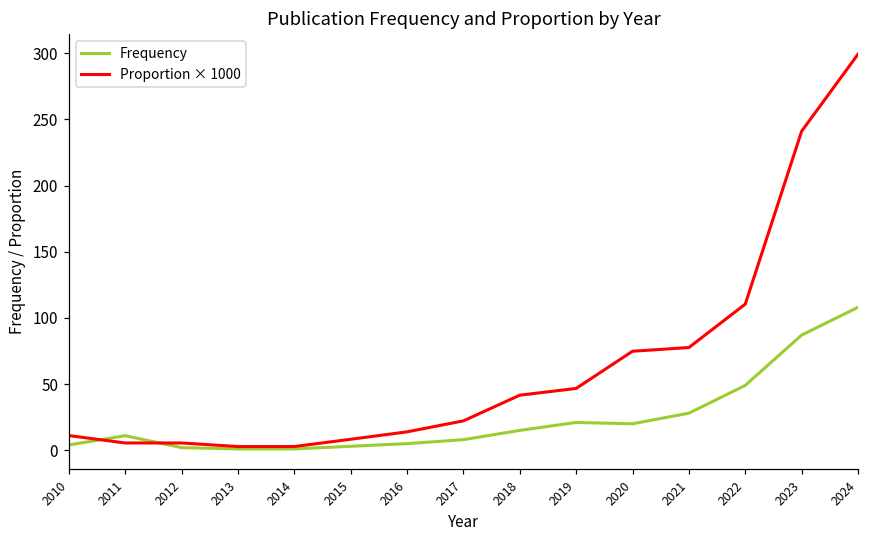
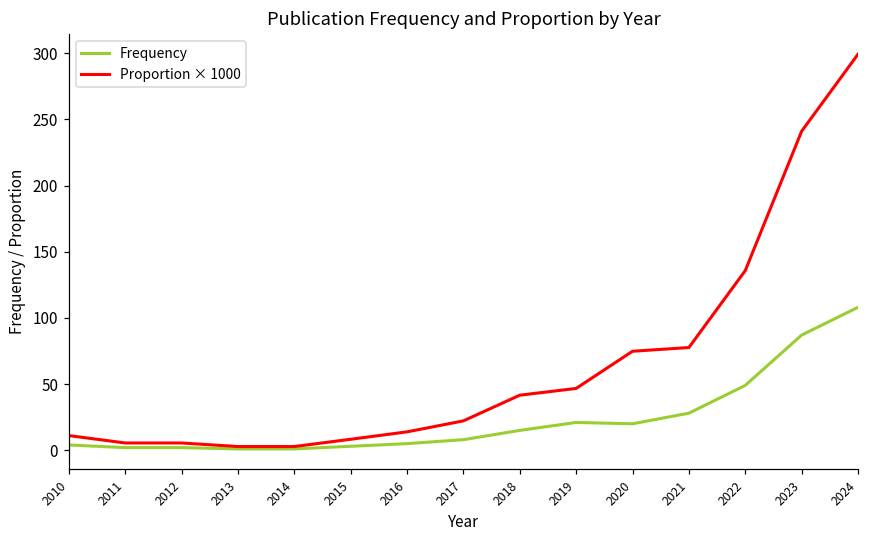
  {
    "Frequency": {
      "2010": 4,
-     "2011": 11,
+     "2011": 2,
      "2012": 2,
      "2015": 3,
      "2016": 5,
      "2017": 8,
      "2018": 15,
      "2019": 21,
      "2020": 20,
      "2021": 28,
      "2022": 49,
      "2023": 87,
      "2024": 108
    },
    "Proportion × 1000": {
      "2010": 11,
      "2011": 6,
      "2012": 6,
      "2015": 8,
      "2016": 14,
      "2017": 22,
      "2018": 42,
      "2019": 47,
      "2020": 75,
      "2021": 78,
-     "2022": 110,
+     "2022": 136,
      "2023": 241,
      "2024": 299
    }
  }
